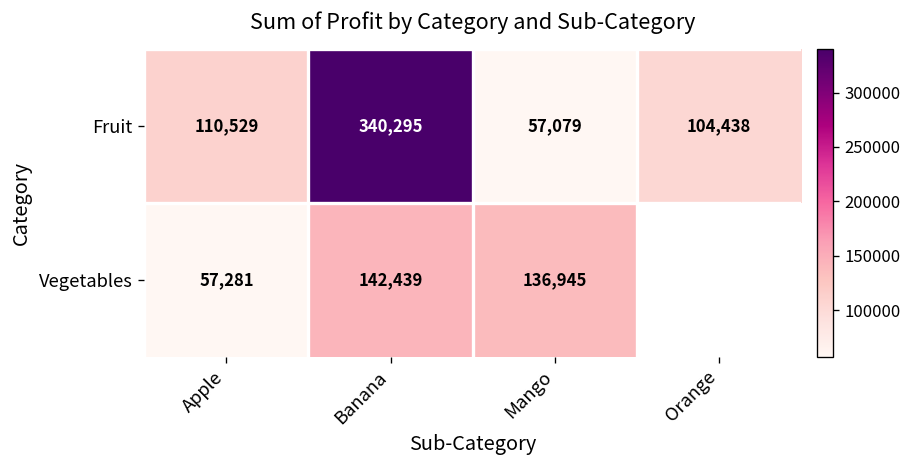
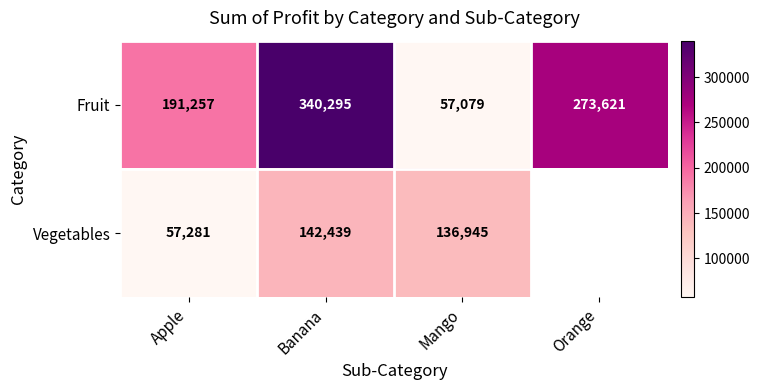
  {
    "Fruit": {
-     "Apple": "110,529",
+     "Apple": "191,257",
      "Banana": "340,295",
      "Mango": "57,079",
-     "Orange": "104,438"
+     "Orange": "273,621"
    },
    "Vegetables": {
      "Apple": "57,281",
      "Banana": "142,439",
      "Mango": "136,945"
    }
  }
